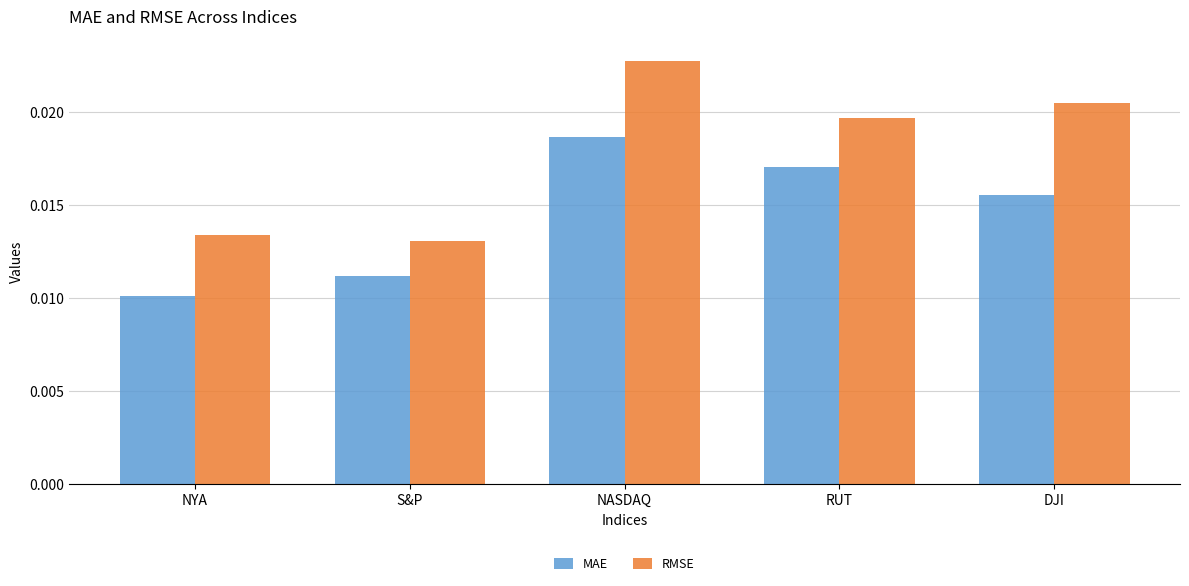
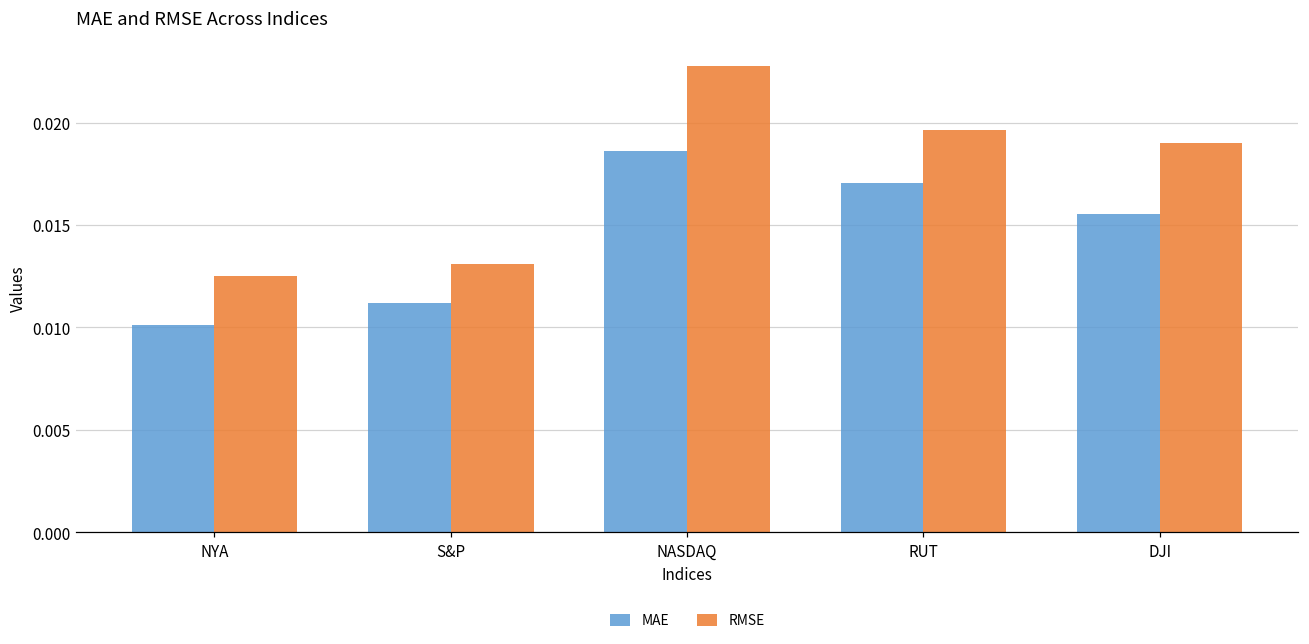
  {
    "MAE": {
      "NYA": 0.0101,
      "S&P": 0.0112,
      "NASDAQ": 0.0186,
      "RUT": 0.0171,
      "DJI": 0.0155
    },
    "RMSE": {
-     "NYA": 0.0134,
+     "NYA": 0.0125,
      "S&P": 0.0131,
      "NASDAQ": 0.0228,
      "RUT": 0.0197,
-     "DJI": 0.0205
+     "DJI": 0.0190
    }
  }
